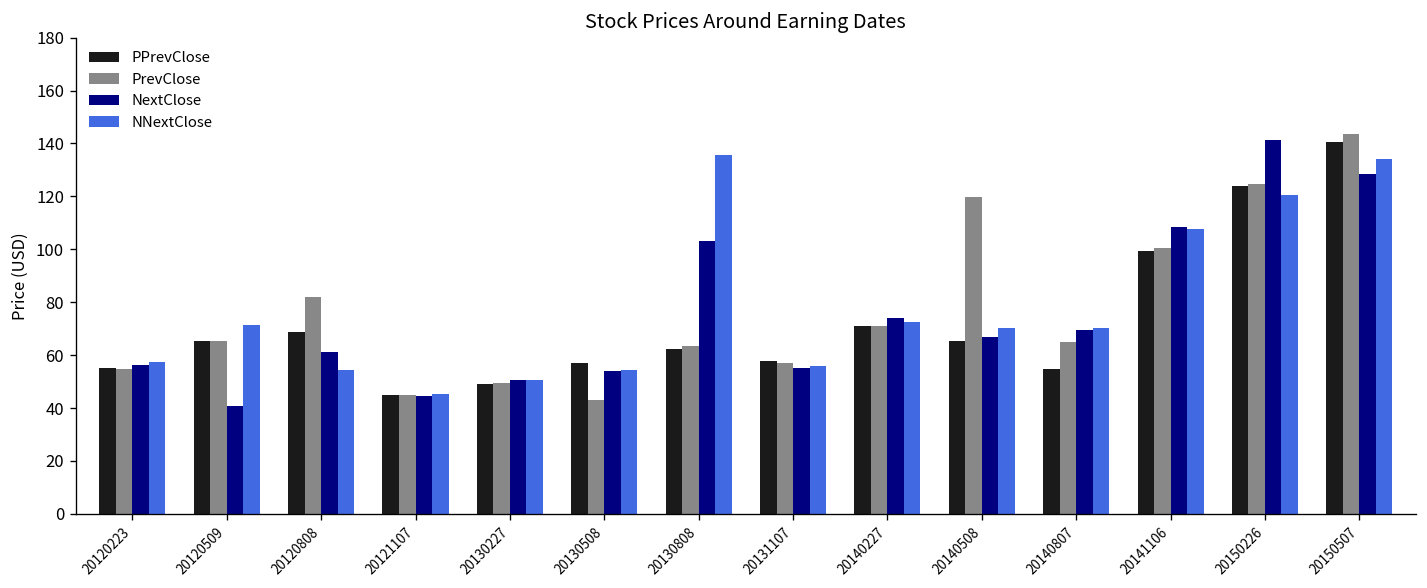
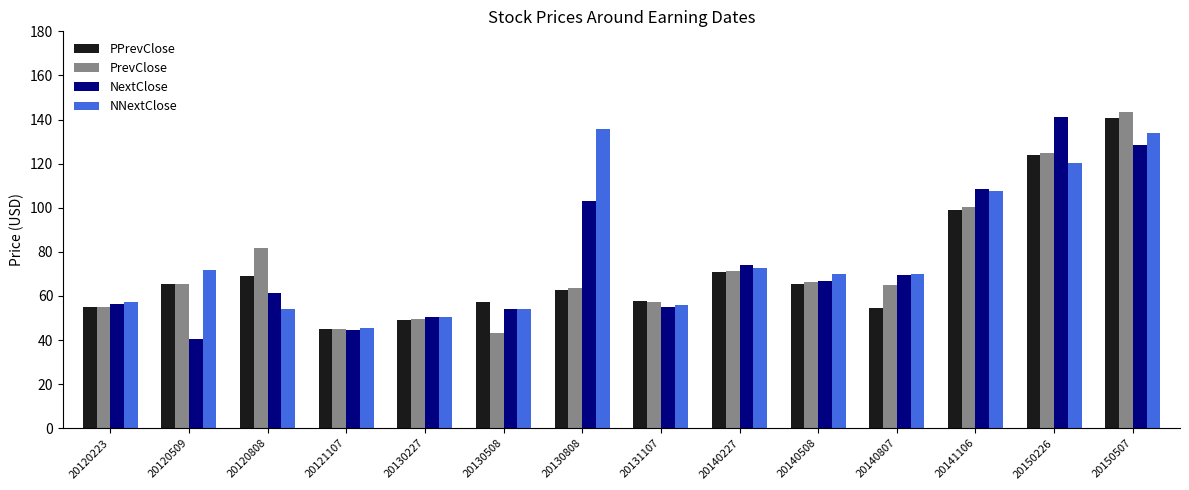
  {
    "PPrevClose": {
      "20120223": 55,
      "20120509": 65,
      "20120808": 69,
      "20121107": 45,
      "20130227": 49,
      "20130508": 57,
      "20130808": 62,
      "20131107": 58,
      "20140227": 71,
      "20140508": 65,
      "20140807": 55,
      "20141106": 99,
      "20150226": 124,
      "20150507": 140
    },
    "PrevClose": {
      "20120223": 55,
      "20120509": 65,
      "20120808": 82,
      "20121107": 45,
      "20130227": 50,
      "20130508": 43,
      "20130808": 63,
      "20131107": 57,
      "20140227": 71,
-     "20140508": 120,
+     "20140508": 66,
      "20140807": 65,
      "20141106": 100,
      "20150226": 125,
      "20150507": 143
    },
    "NextClose": {
      "20120223": 56,
      "20120509": 41,
      "20120808": 61,
      "20121107": 44,
      "20130227": 50,
      "20130508": 54,
      "20130808": 103,
      "20131107": 55,
      "20140227": 74,
      "20140508": 67,
      "20140807": 69,
      "20141106": 108,
      "20150226": 141,
      "20150507": 128
    },
    "NNextClose": {
      "20120223": 57,
      "20120509": 72,
      "20120808": 54,
      "20121107": 45,
      "20130227": 51,
      "20130508": 54,
      "20130808": 136,
      "20131107": 56,
      "20140227": 73,
      "20140508": 70,
      "20140807": 70,
      "20141106": 108,
      "20150226": 120,
      "20150507": 134
    }
  }
